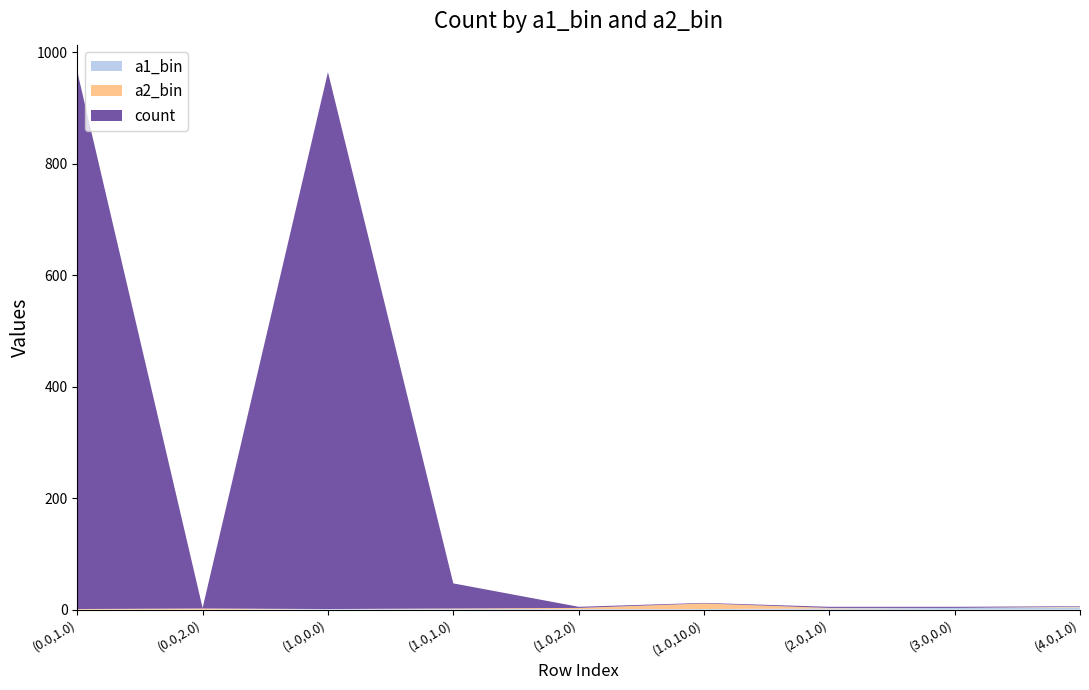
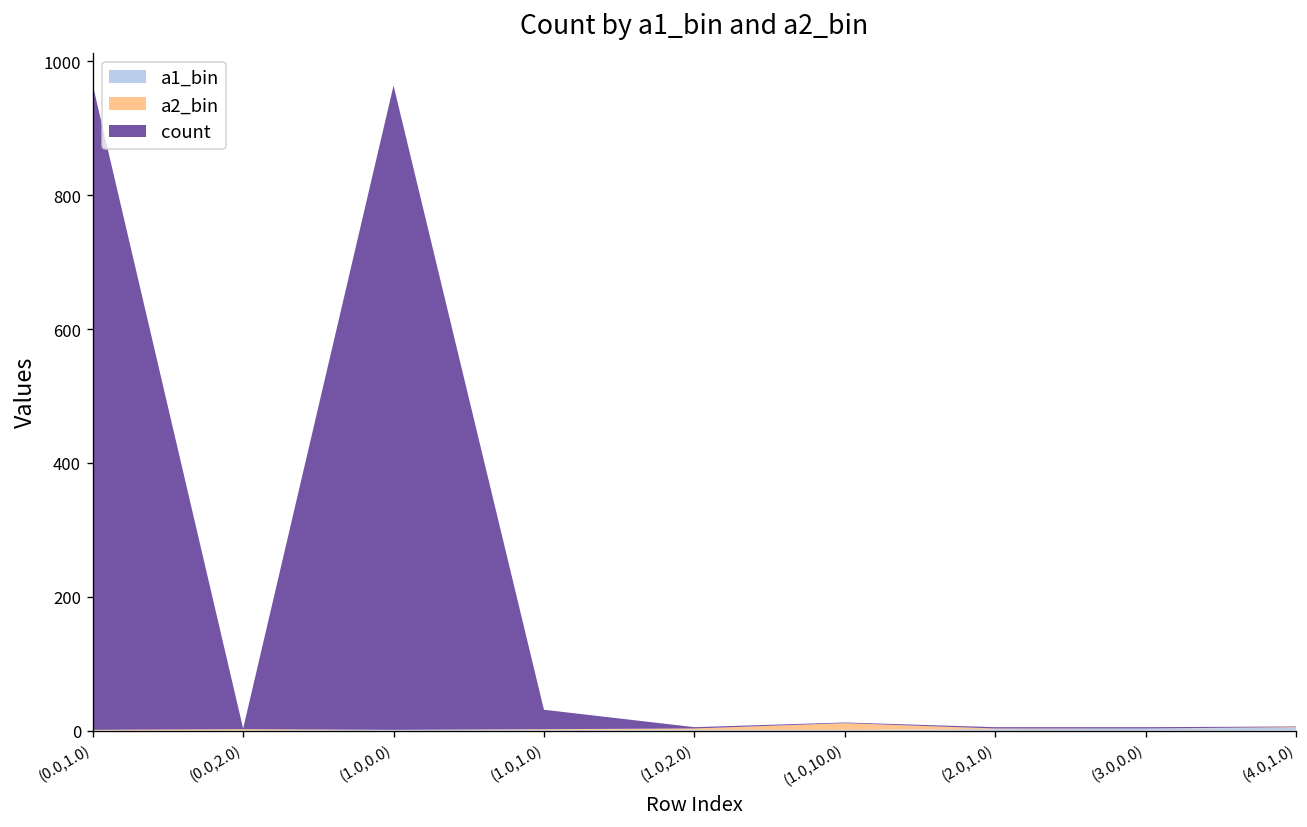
  {
    "count": {
      "(0.0,1.0)": 960,
      "(1.0,0.0)": 960,
-     "(1.0,1.0)": 50
+     "(1.0,1.0)": 30
    }
  }
